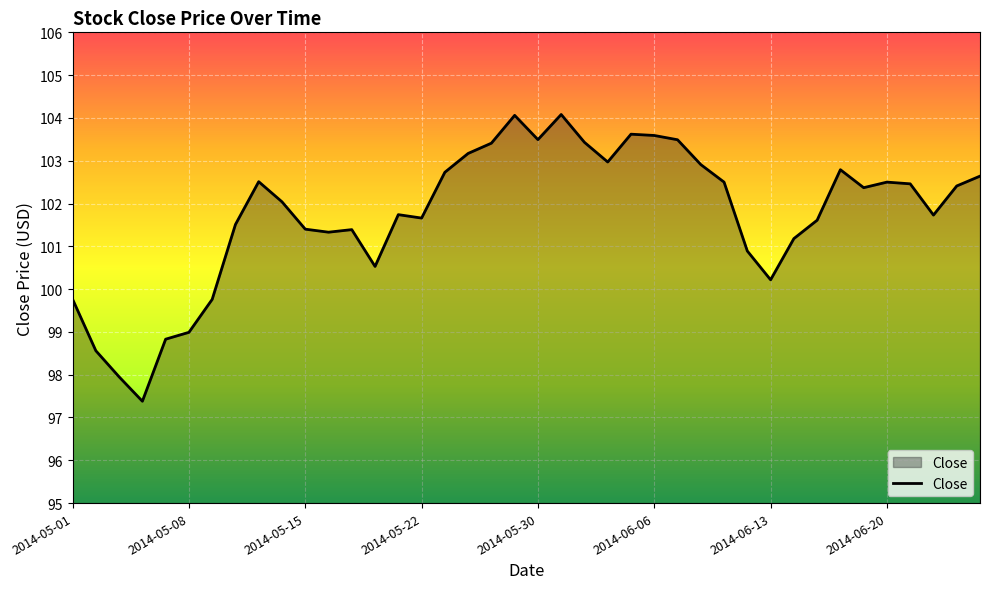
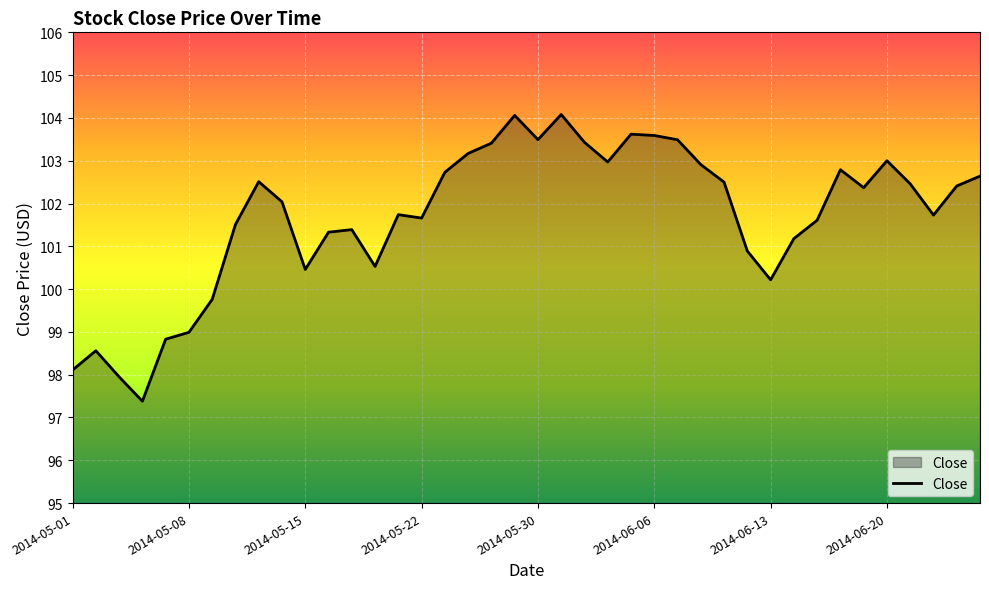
  {
-   "2014-05-01": 99.8,
+   "2014-05-01": 98.1,
    "2014-05-08": 99.0,
-   "2014-05-15": 101.4,
+   "2014-05-15": 100.5,
    "2014-05-22": 101.7,
    "2014-05-30": 103.5,
    "2014-06-06": 103.6,
    "2014-06-13": 100.2,
-   "2014-06-20": 102.5
+   "2014-06-20": 103.0
  }
